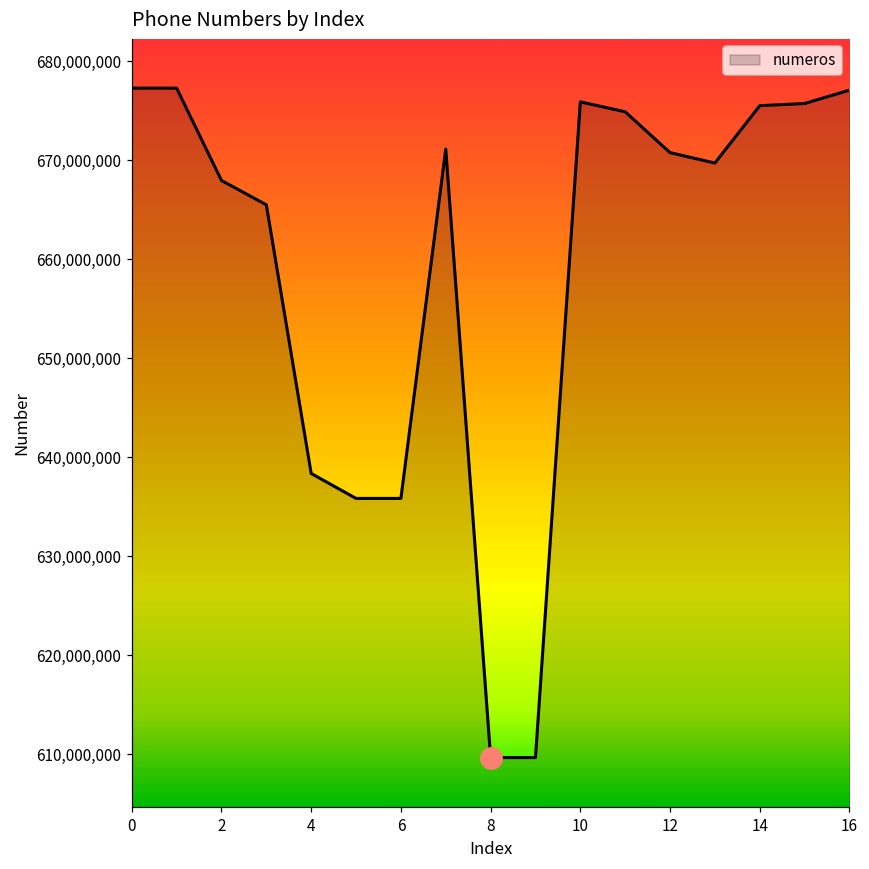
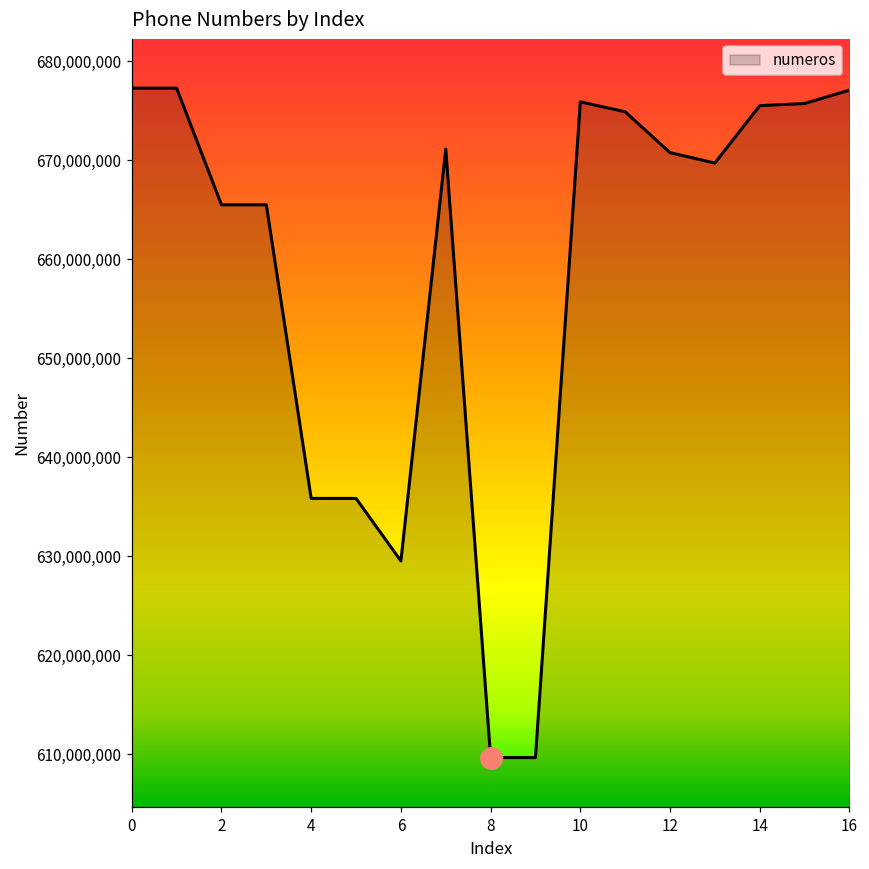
  {
    "numeros": {
      "0": "677,000,000",
-     "2": "668,000,000",
-     "4": "638,000,000",
-     "6": "636,000,000",
+     "2": "666,000,000",
+     "4": "636,000,000",
+     "6": "630,000,000",
      "10": "676,000,000",
      "12": "671,000,000",
      "14": "676,000,000",
      "16": "677,000,000"
    }
  }
